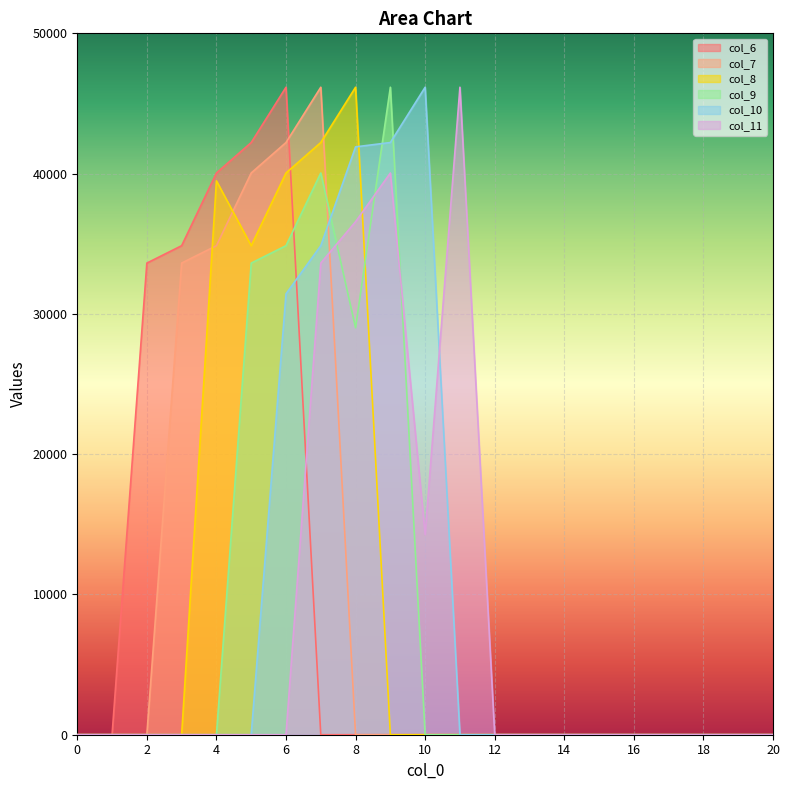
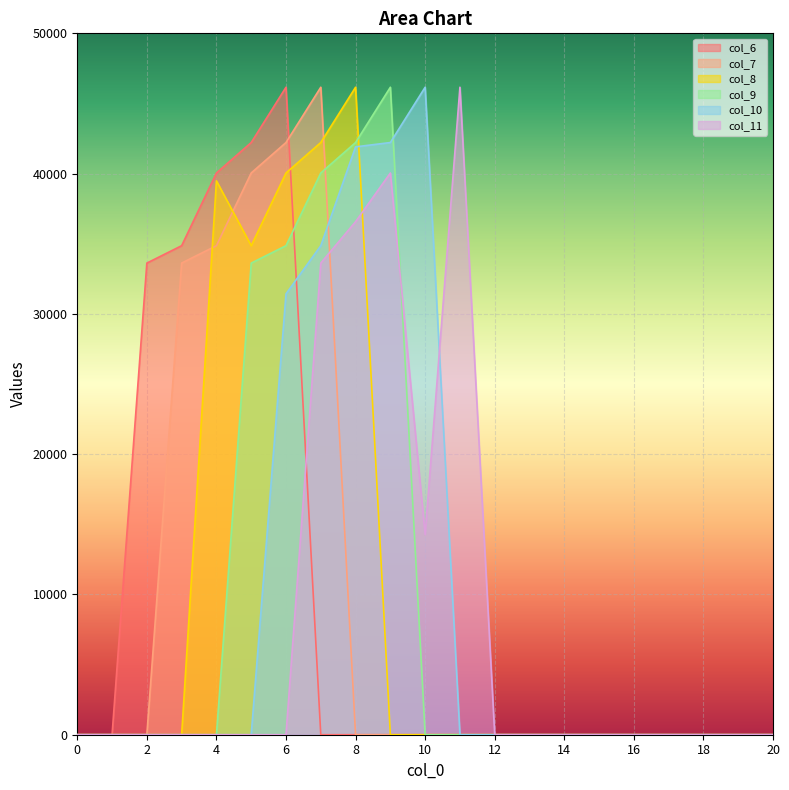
  {
    "col_8": {
      "4": 39500,
      "6": 40000,
      "8": 46200
    },
    "col_9": {
      "6": 34900,
-     "8": 29000
+     "8": 42200
    },
    "col_10": {
      "6": 31400,
      "8": 41900,
      "10": 46200
    },
    "col_11": {
      "6": 0,
      "8": 36600,
      "10": 14300
    }
  }
